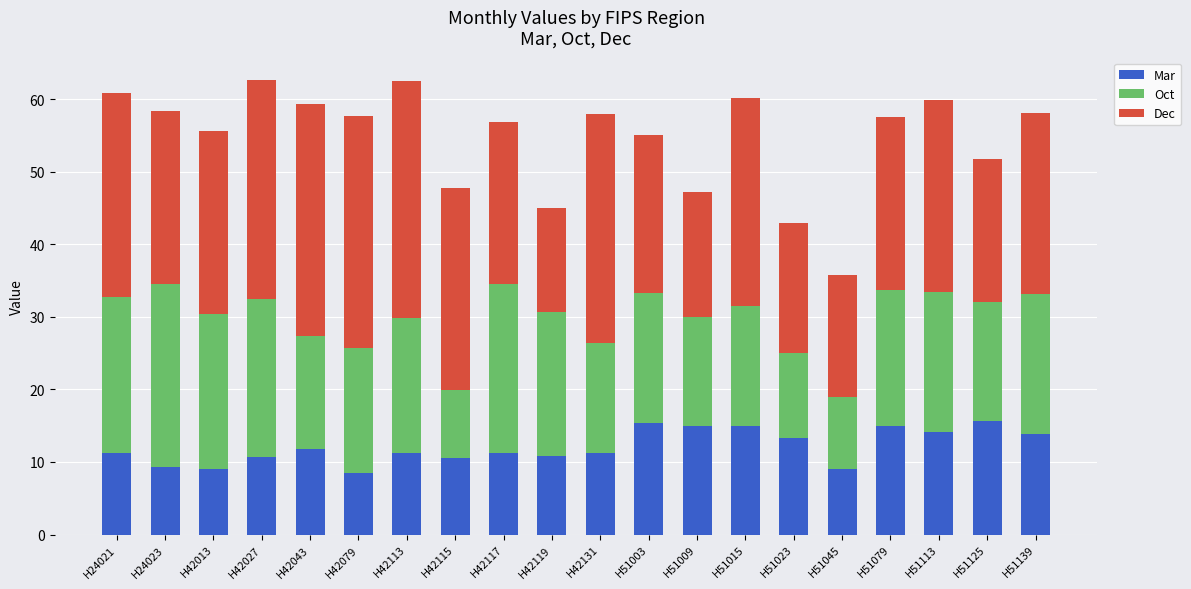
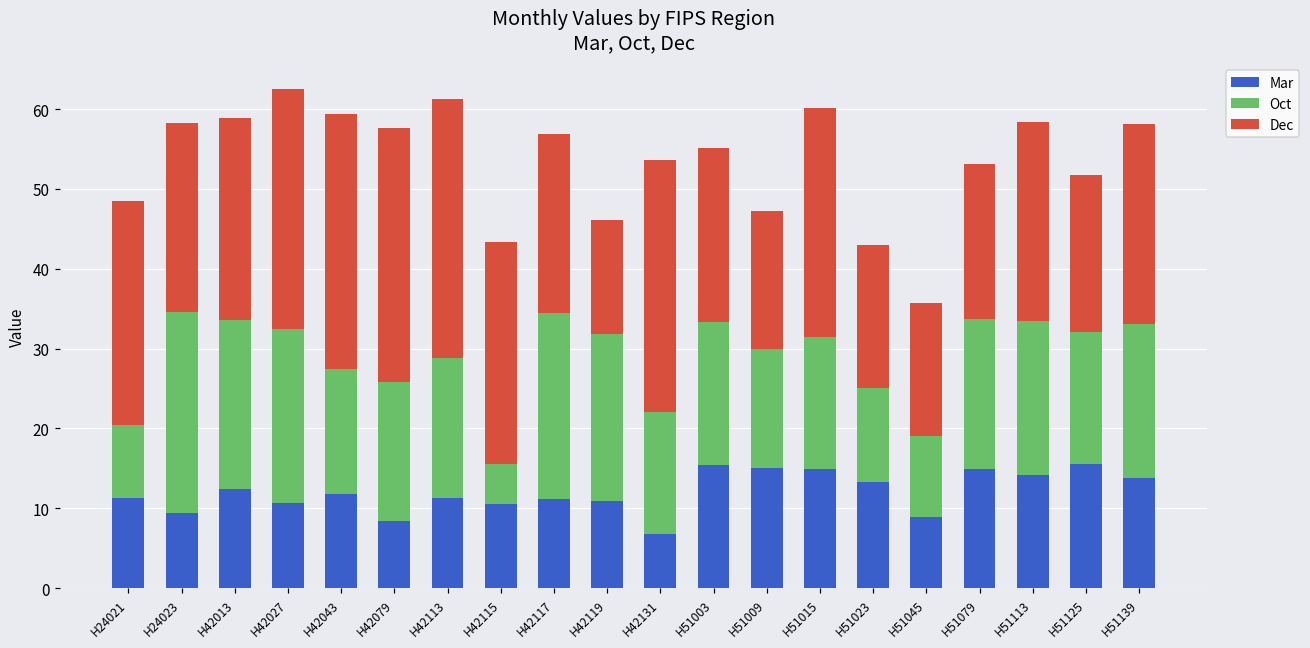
  {
    "Mar": {
      "H24021": 11,
      "H24023": 9,
-     "H42013": 9,
+     "H42013": 12,
      "H42027": 11,
      "H42043": 12,
      "H42079": 8,
      "H42113": 11,
      "H42115": 11,
      "H42117": 11,
      "H42119": 11,
-     "H42131": 11,
+     "H42131": 7,
      "H51003": 15,
      "H51009": 15,
      "H51015": 15,
      "H51023": 13,
      "H51045": 9,
      "H51079": 15,
      "H51113": 14,
      "H51125": 16,
      "H51139": 14
    },
    "Oct": {
-     "H24021": 22,
+     "H24021": 9,
      "H24023": 25,
      "H42013": 21,
      "H42027": 22,
      "H42043": 16,
      "H42079": 17,
-     "H42113": 19,
-     "H42115": 9,
+     "H42113": 17,
+     "H42115": 5,
      "H42117": 23,
-     "H42119": 20,
+     "H42119": 21,
      "H42131": 15,
      "H51003": 18,
      "H51009": 15,
      "H51015": 16,
      "H51023": 12,
      "H51045": 10,
      "H51079": 19,
      "H51113": 19,
      "H51125": 16,
      "H51139": 19
    },
    "Dec": {
      "H24021": 28,
      "H24023": 24,
      "H42013": 25,
      "H42027": 30,
      "H42043": 32,
      "H42079": 32,
      "H42113": 33,
      "H42115": 28,
      "H42117": 22,
      "H42119": 14,
      "H42131": 32,
      "H51003": 22,
      "H51009": 17,
      "H51015": 29,
      "H51023": 18,
      "H51045": 17,
-     "H51079": 24,
-     "H51113": 26,
+     "H51079": 19,
+     "H51113": 25,
      "H51125": 20,
      "H51139": 25
    }
  }
